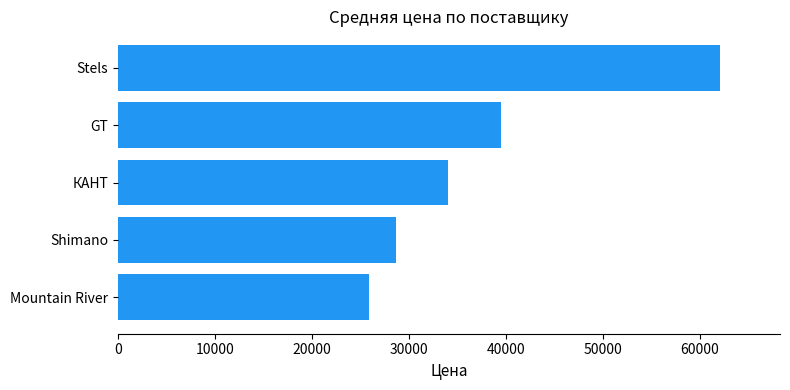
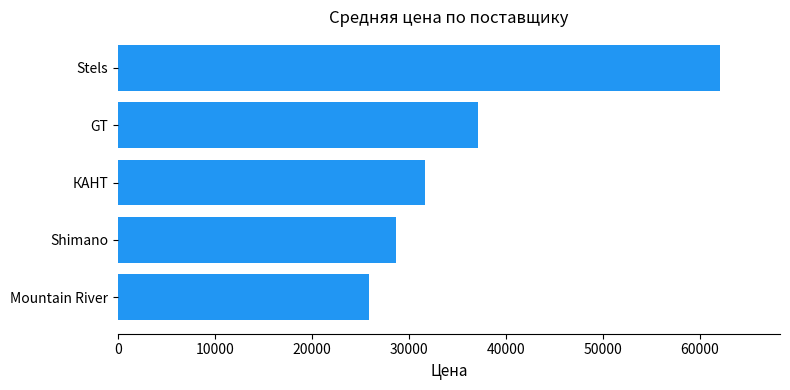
  {
    "Stels": 62000,
-   "GT": 40000,
-   "КАНТ": 34000,
+   "GT": 37000,
+   "КАНТ": 32000,
    "Shimano": 29000,
    "Mountain River": 26000
  }
